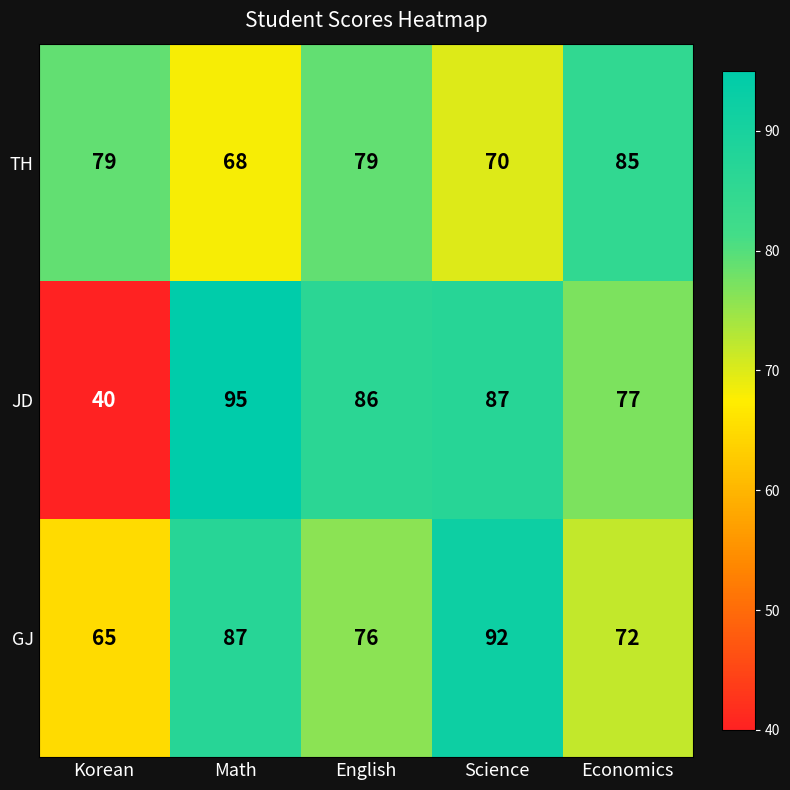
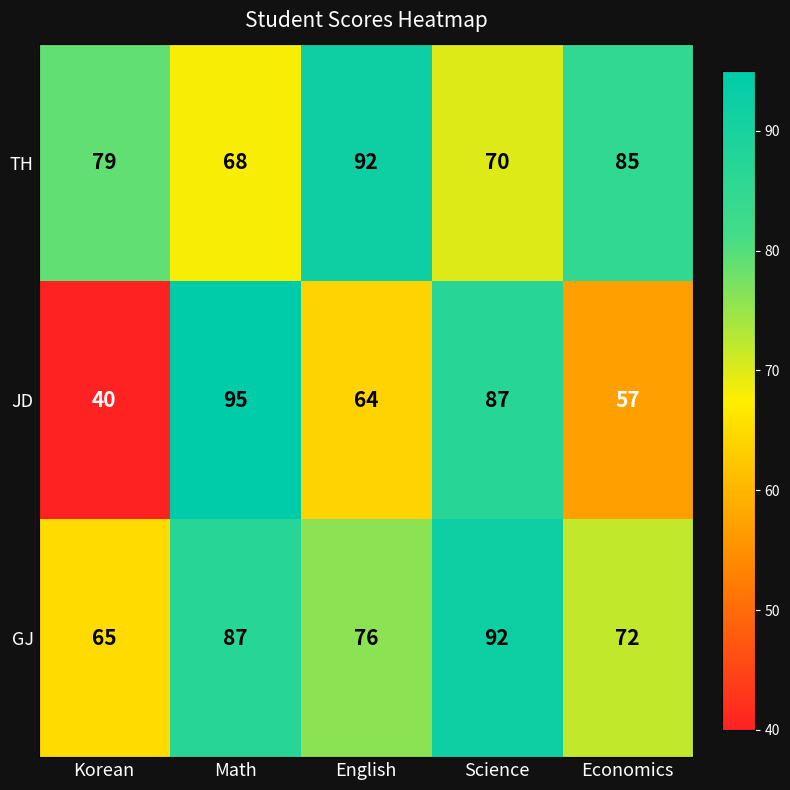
  {
    "TH": {
      "Korean": 79,
      "Math": 68,
-     "English": 79,
+     "English": 92,
      "Science": 70,
      "Economics": 85
    },
    "JD": {
      "Korean": 40,
      "Math": 95,
-     "English": 86,
+     "English": 64,
      "Science": 87,
-     "Economics": 77
+     "Economics": 57
    },
    "GJ": {
      "Korean": 65,
      "Math": 87,
      "English": 76,
      "Science": 92,
      "Economics": 72
    }
  }
